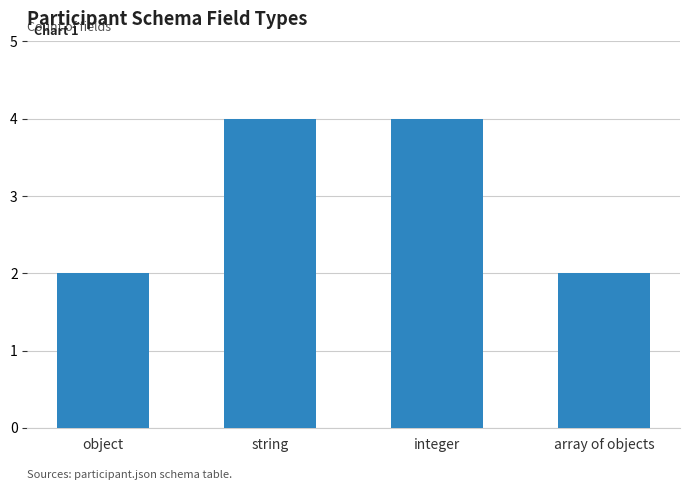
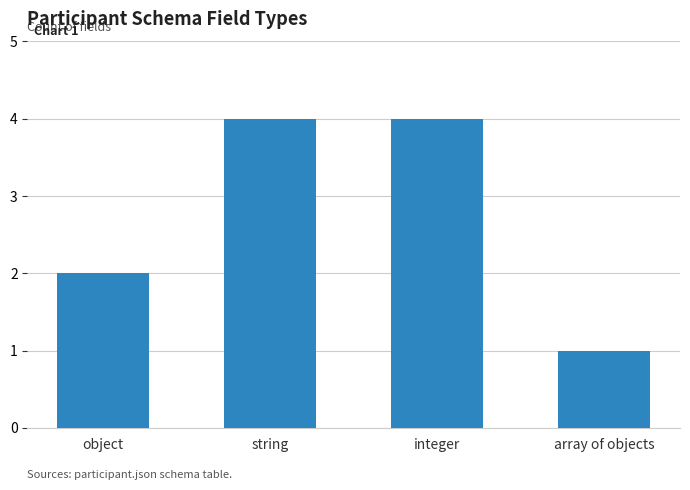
  {
    "object": 2,
    "string": 4,
    "integer": 4,
-   "array of objects": 2
+   "array of objects": 1
  }
